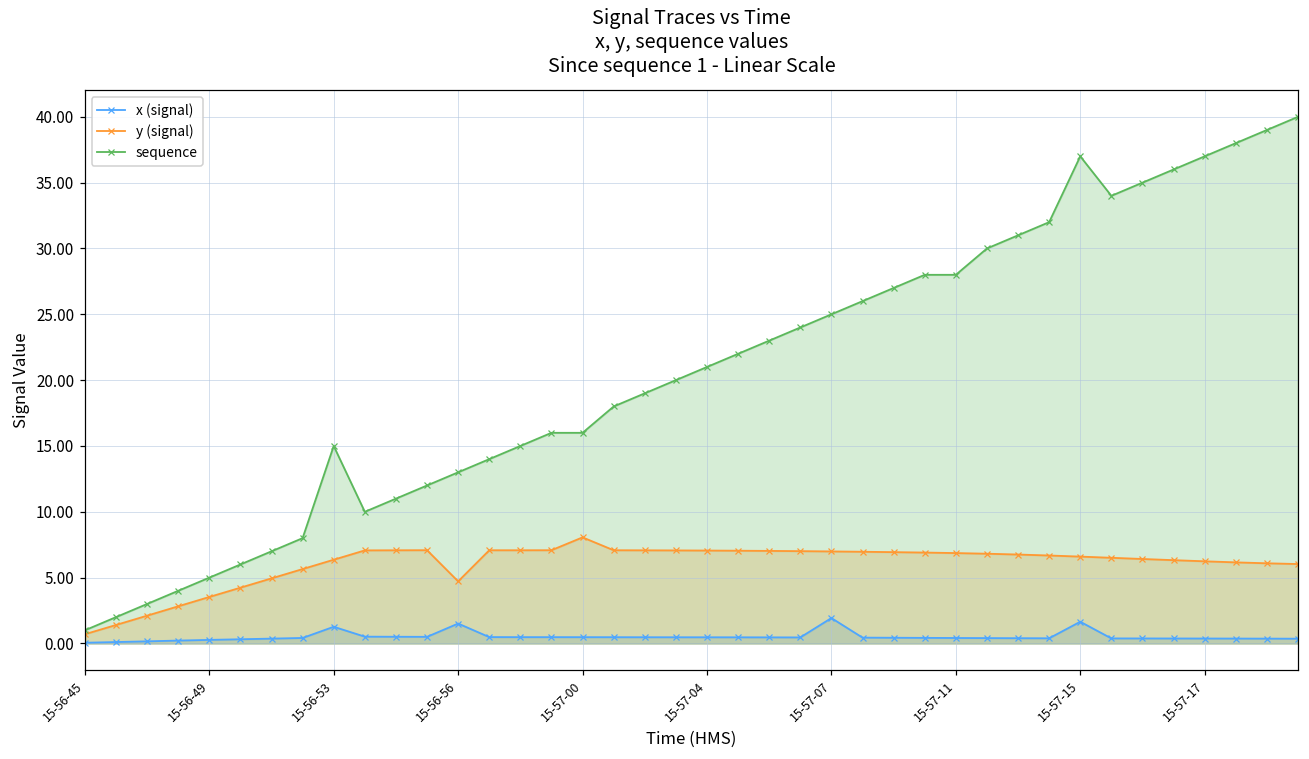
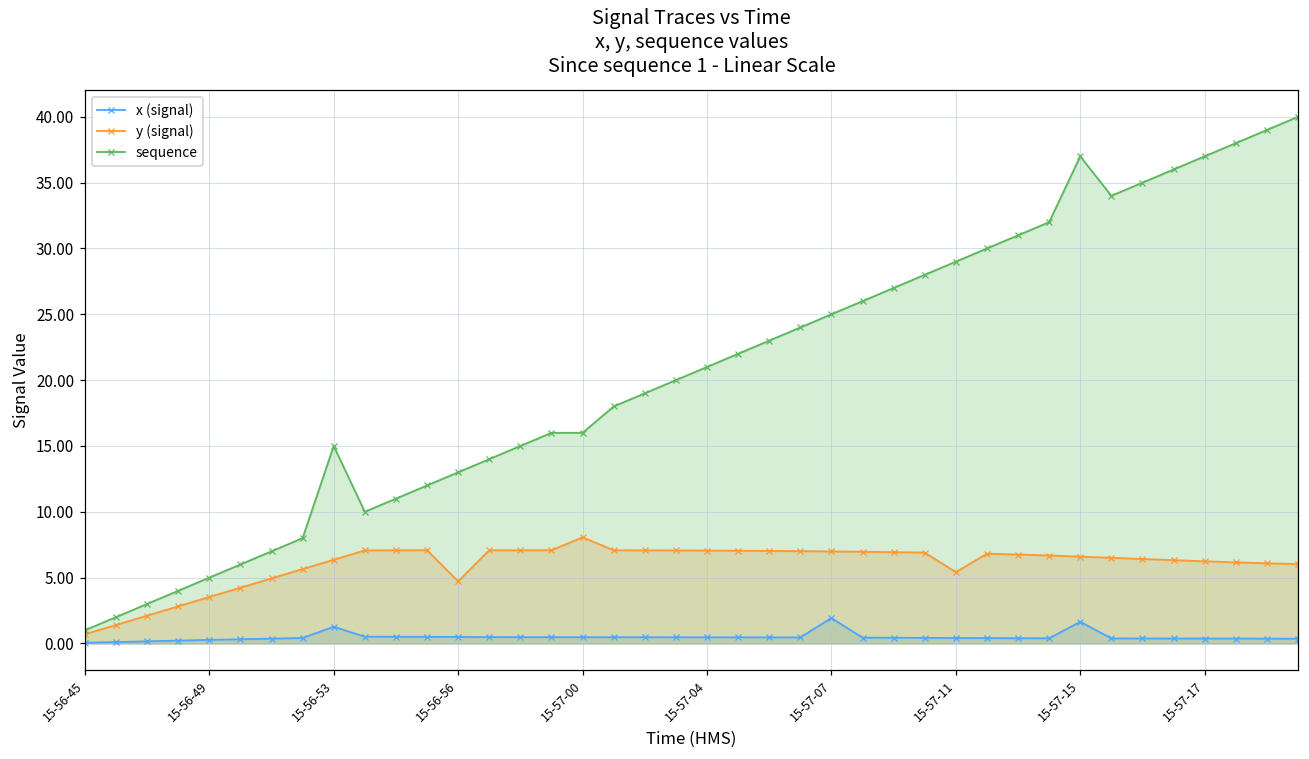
  {
    "x (signal)": {
      "15-56-45": 0.1,
      "15-56-49": 0.3,
      "15-56-53": 1.3,
-     "15-56-56": 1.5,
+     "15-56-56": 0.5,
      "15-57-00": 0.5,
      "15-57-07": 1.9,
      "15-57-11": 0.4,
      "15-57-15": 1.7
    },
    "y (signal)": {
      "15-56-45": 0.7,
      "15-56-49": 3.5,
      "15-56-53": 6.4,
      "15-56-56": 4.7,
      "15-57-00": 8.1,
      "15-57-07": 7.0,
-     "15-57-11": 6.9,
+     "15-57-11": 5.4,
      "15-57-15": 6.6
    },
    "sequence": {
      "15-56-45": 1,
      "15-56-49": 5,
      "15-56-53": 15,
      "15-56-56": 13,
      "15-57-00": 16,
      "15-57-07": 25,
-     "15-57-11": 28,
+     "15-57-11": 29,
      "15-57-15": 37
    }
  }
